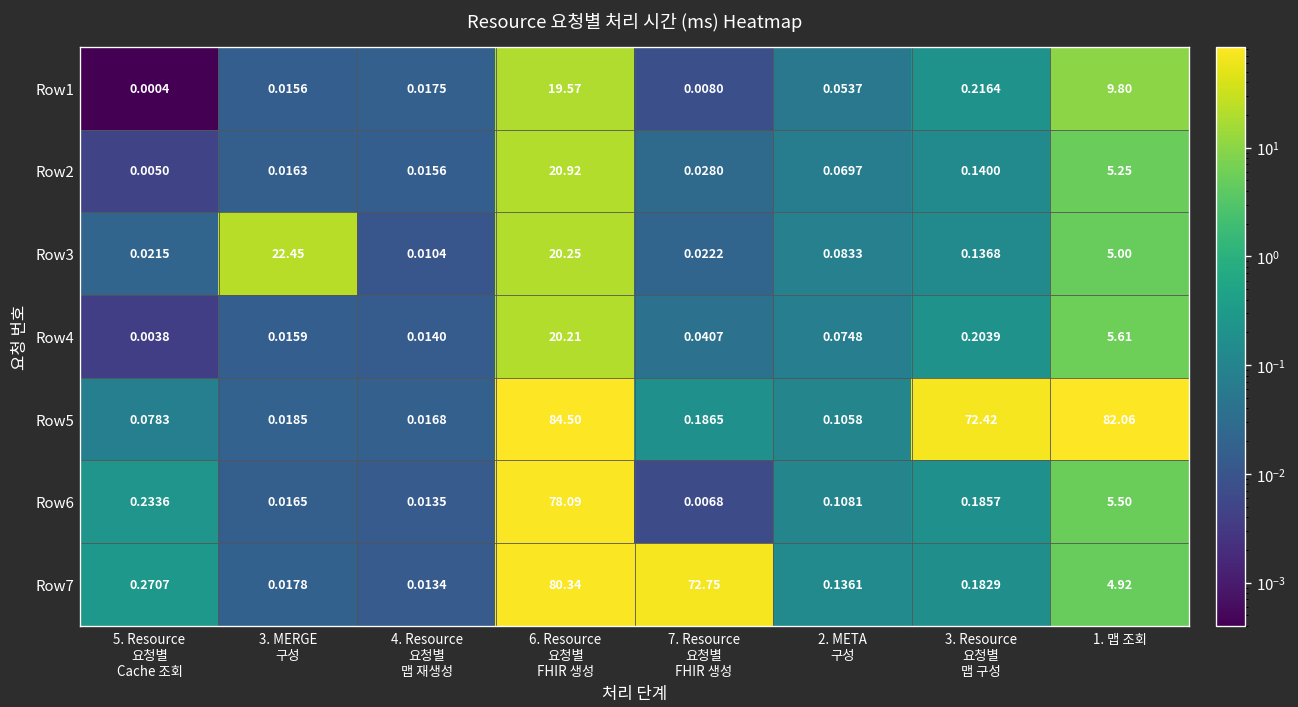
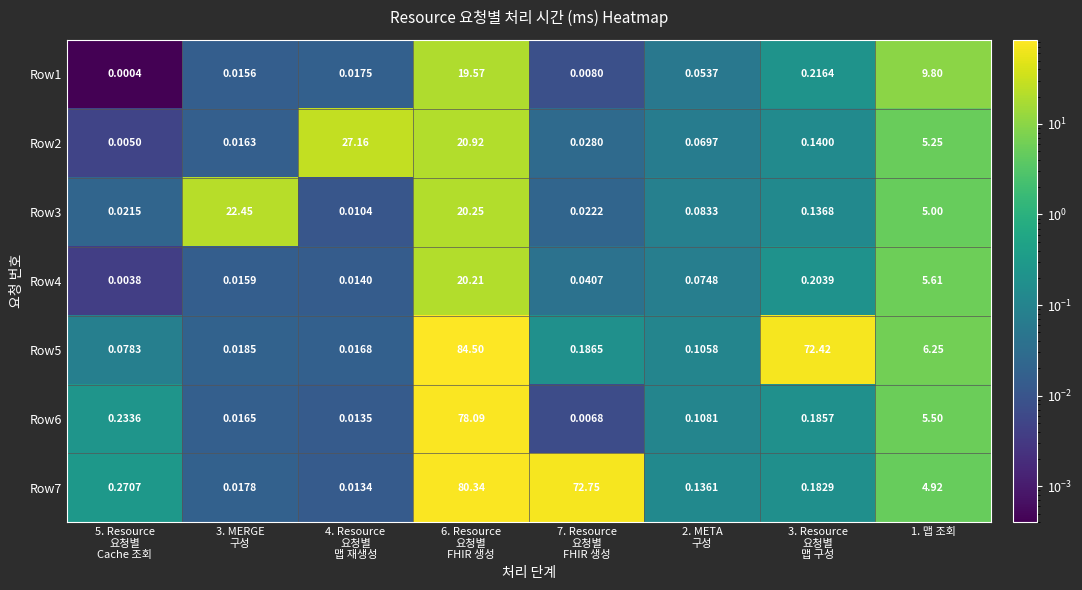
  {
    "Row1": {
      "5. Resource 요청별 Cache 조회": 0.0004,
      "3. MERGE 구성": 0.0156,
      "4. Resource 요청별 맵 재생성": 0.0175,
      "6. Resource 요청별 FHIR 생성": 19.57,
      "7. Resource 요청별 FHIR 생성": 0.0080,
      "2. META 구성": 0.0537,
      "3. Resource 요청별 맵 구성": 0.2164,
      "1. 맵 조회": 9.80
    },
    "Row2": {
      "5. Resource 요청별 Cache 조회": 0.0050,
      "3. MERGE 구성": 0.0163,
-     "4. Resource 요청별 맵 재생성": 0.0156,
+     "4. Resource 요청별 맵 재생성": 27.16,
      "6. Resource 요청별 FHIR 생성": 20.92,
      "7. Resource 요청별 FHIR 생성": 0.0280,
      "2. META 구성": 0.0697,
      "3. Resource 요청별 맵 구성": 0.1400,
      "1. 맵 조회": 5.25
    },
    "Row3": {
      "5. Resource 요청별 Cache 조회": 0.0215,
      "3. MERGE 구성": 22.45,
      "4. Resource 요청별 맵 재생성": 0.0104,
      "6. Resource 요청별 FHIR 생성": 20.25,
      "7. Resource 요청별 FHIR 생성": 0.0222,
      "2. META 구성": 0.0833,
      "3. Resource 요청별 맵 구성": 0.1368,
      "1. 맵 조회": 5.00
    },
    "Row4": {
      "5. Resource 요청별 Cache 조회": 0.0038,
      "3. MERGE 구성": 0.0159,
      "4. Resource 요청별 맵 재생성": 0.0140,
      "6. Resource 요청별 FHIR 생성": 20.21,
      "7. Resource 요청별 FHIR 생성": 0.0407,
      "2. META 구성": 0.0748,
      "3. Resource 요청별 맵 구성": 0.2039,
      "1. 맵 조회": 5.61
    },
    "Row5": {
      "5. Resource 요청별 Cache 조회": 0.0783,
      "3. MERGE 구성": 0.0185,
      "4. Resource 요청별 맵 재생성": 0.0168,
      "6. Resource 요청별 FHIR 생성": 84.50,
      "7. Resource 요청별 FHIR 생성": 0.1865,
      "2. META 구성": 0.1058,
      "3. Resource 요청별 맵 구성": 72.42,
-     "1. 맵 조회": 82.06
+     "1. 맵 조회": 6.25
    },
    "Row6": {
      "5. Resource 요청별 Cache 조회": 0.2336,
      "3. MERGE 구성": 0.0165,
      "4. Resource 요청별 맵 재생성": 0.0135,
      "6. Resource 요청별 FHIR 생성": 78.09,
      "7. Resource 요청별 FHIR 생성": 0.0068,
      "2. META 구성": 0.1081,
      "3. Resource 요청별 맵 구성": 0.1857,
      "1. 맵 조회": 5.50
    },
    "Row7": {
      "5. Resource 요청별 Cache 조회": 0.2707,
      "3. MERGE 구성": 0.0178,
      "4. Resource 요청별 맵 재생성": 0.0134,
      "6. Resource 요청별 FHIR 생성": 80.34,
      "7. Resource 요청별 FHIR 생성": 72.75,
      "2. META 구성": 0.1361,
      "3. Resource 요청별 맵 구성": 0.1829,
      "1. 맵 조회": 4.92
    }
  }
